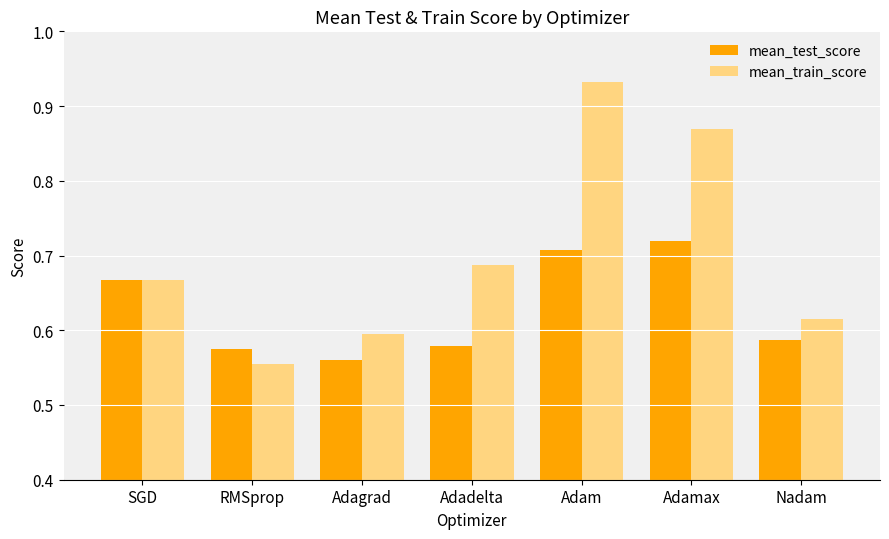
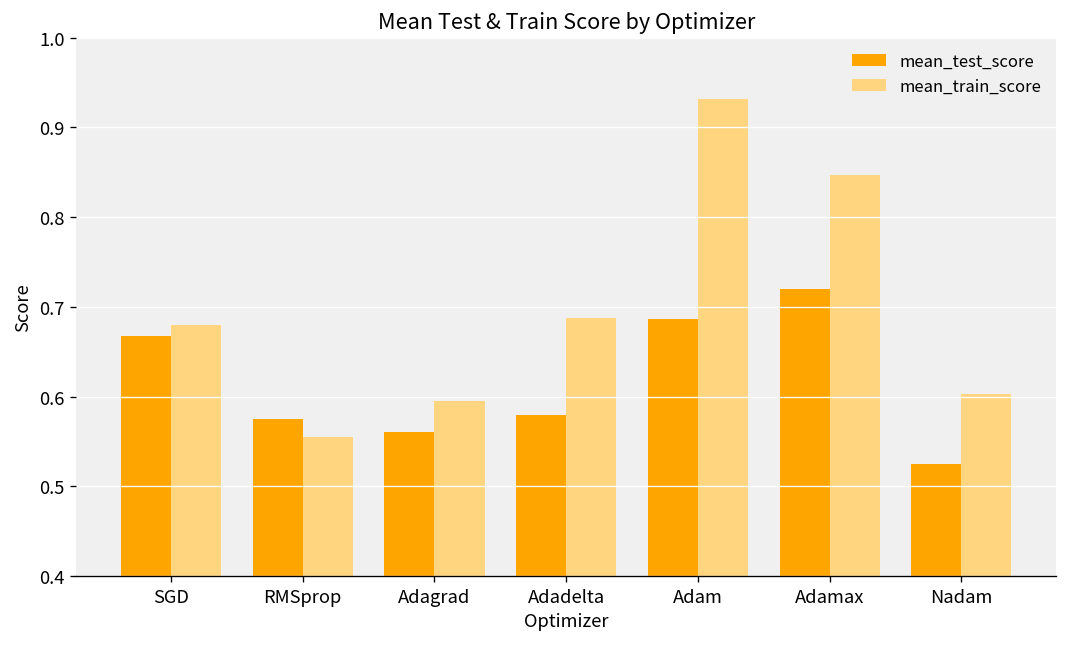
  {
    "mean_test_score": {
      "SGD": 0.67,
      "RMSprop": 0.57,
      "Adagrad": 0.56,
      "Adadelta": 0.58,
-     "Adam": 0.71,
+     "Adam": 0.69,
      "Adamax": 0.72,
-     "Nadam": 0.59
+     "Nadam": 0.52
    },
    "mean_train_score": {
-     "SGD": 0.67,
+     "SGD": 0.68,
      "RMSprop": 0.55,
      "Adagrad": 0.60,
      "Adadelta": 0.69,
      "Adam": 0.93,
-     "Adamax": 0.87,
-     "Nadam": 0.62
+     "Adamax": 0.85,
+     "Nadam": 0.60
    }
  }
